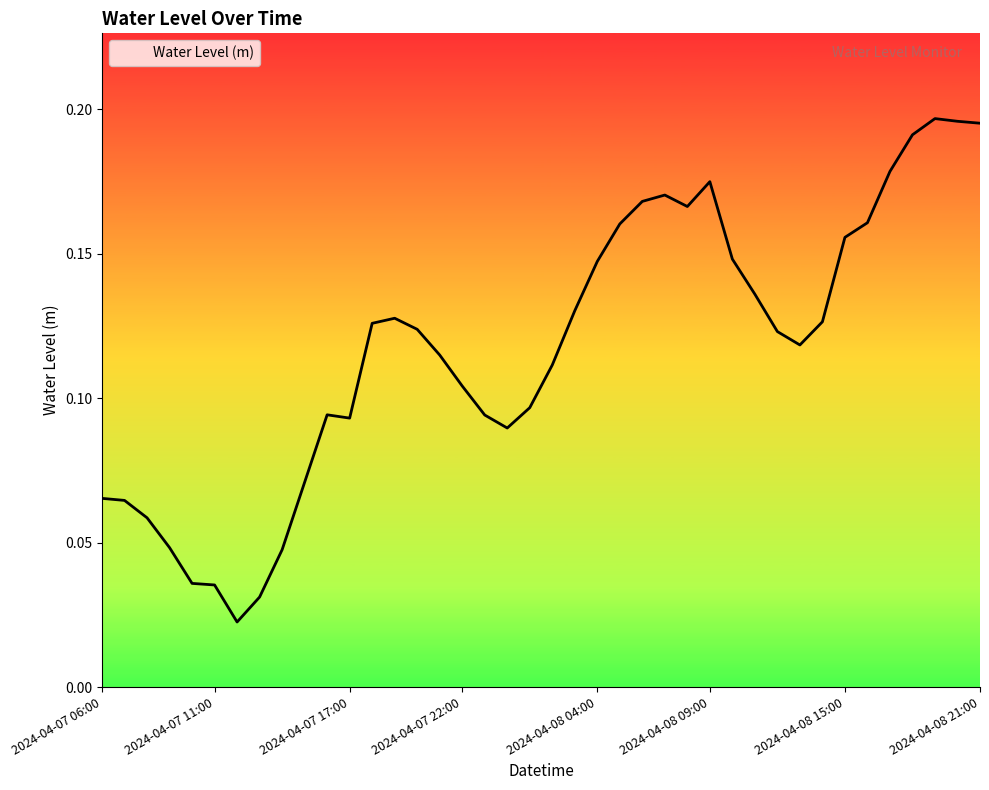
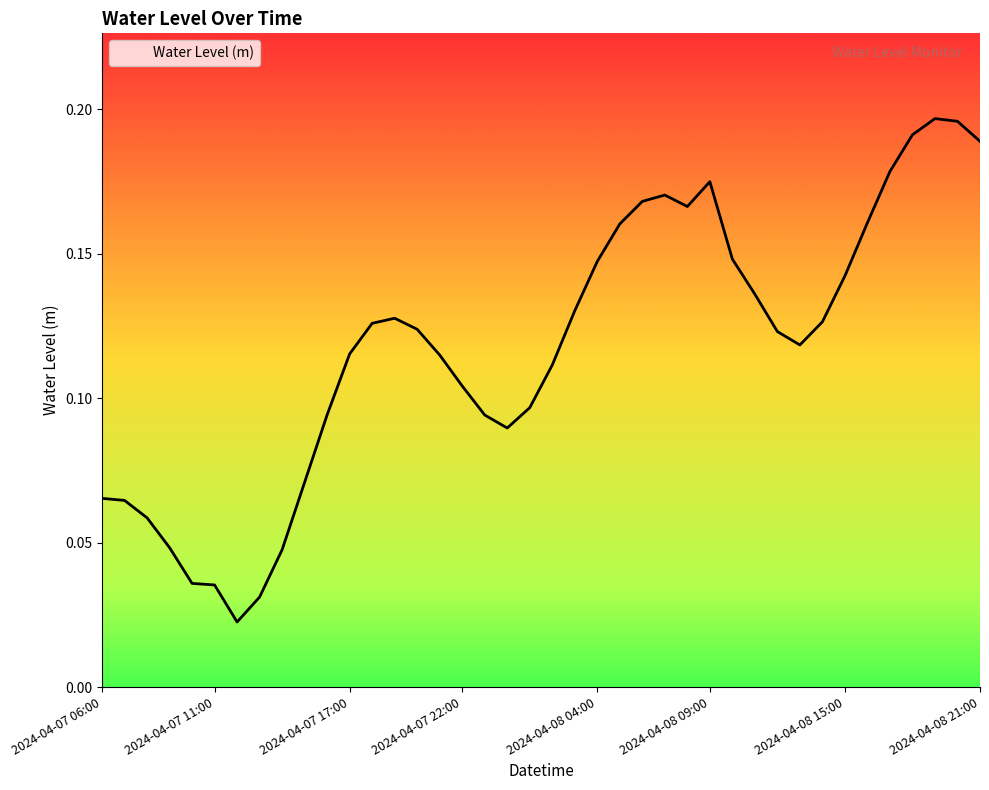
  {
    "2024-04-07 06:00": 0.065,
    "2024-04-07 11:00": 0.035,
-   "2024-04-07 17:00": 0.093,
+   "2024-04-07 17:00": 0.115,
    "2024-04-07 22:00": 0.104,
    "2024-04-08 04:00": 0.147,
    "2024-04-08 09:00": 0.175,
-   "2024-04-08 15:00": 0.156,
-   "2024-04-08 21:00": 0.195
+   "2024-04-08 15:00": 0.142,
+   "2024-04-08 21:00": 0.189
  }
